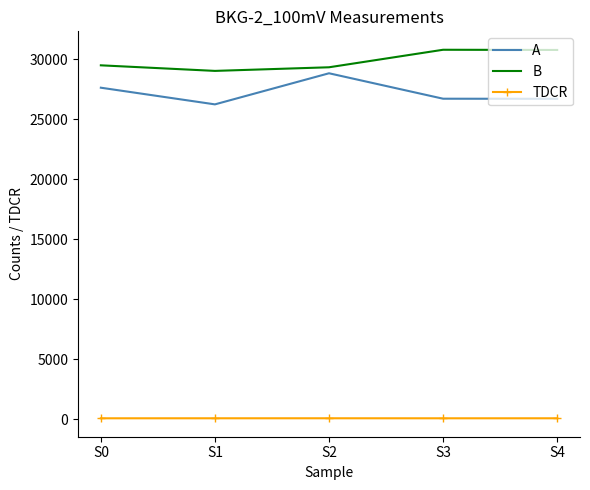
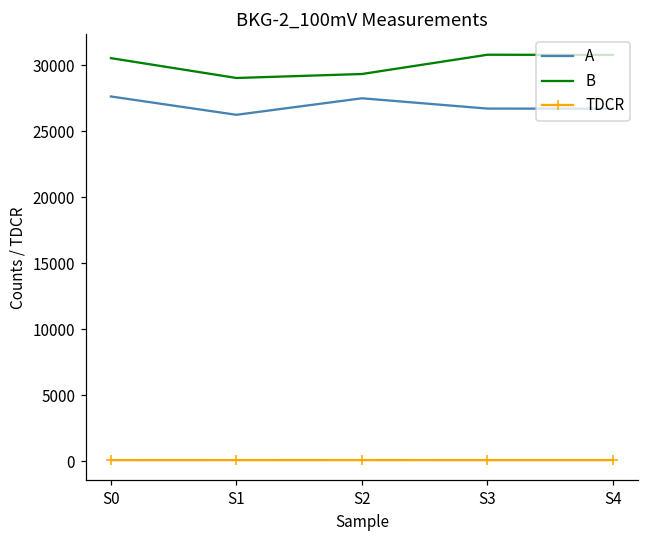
  {
    "A": {
      "S0": 27600,
      "S1": 26300,
-     "S2": 28800,
+     "S2": 27500,
      "S3": 26700
    },
    "B": {
-     "S0": 29500,
+     "S0": 30600,
      "S1": 29000,
      "S2": 29300,
      "S3": 30800
    },
    "TDCR": {
      "S0": 100,
      "S1": 100,
      "S2": 100,
      "S3": 100,
      "S4": 100
    }
  }
